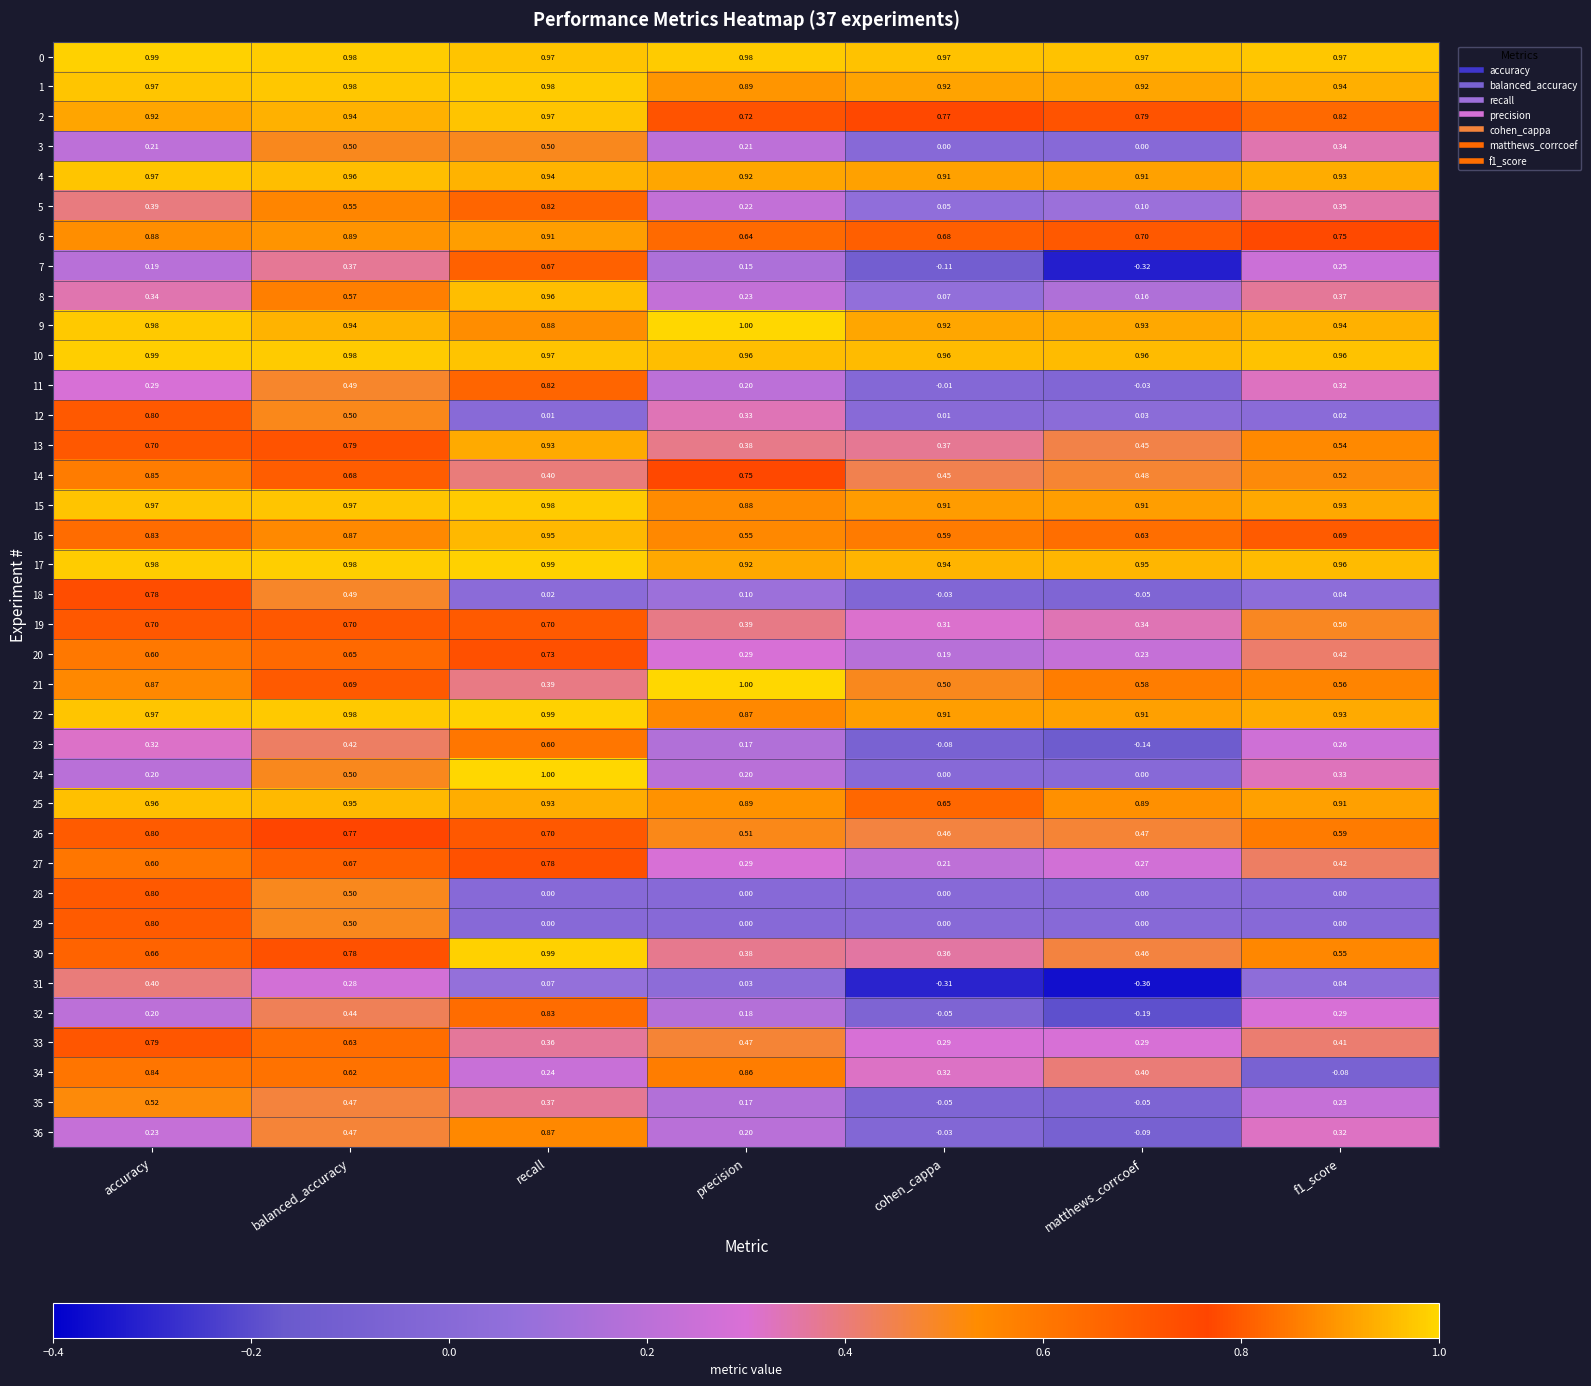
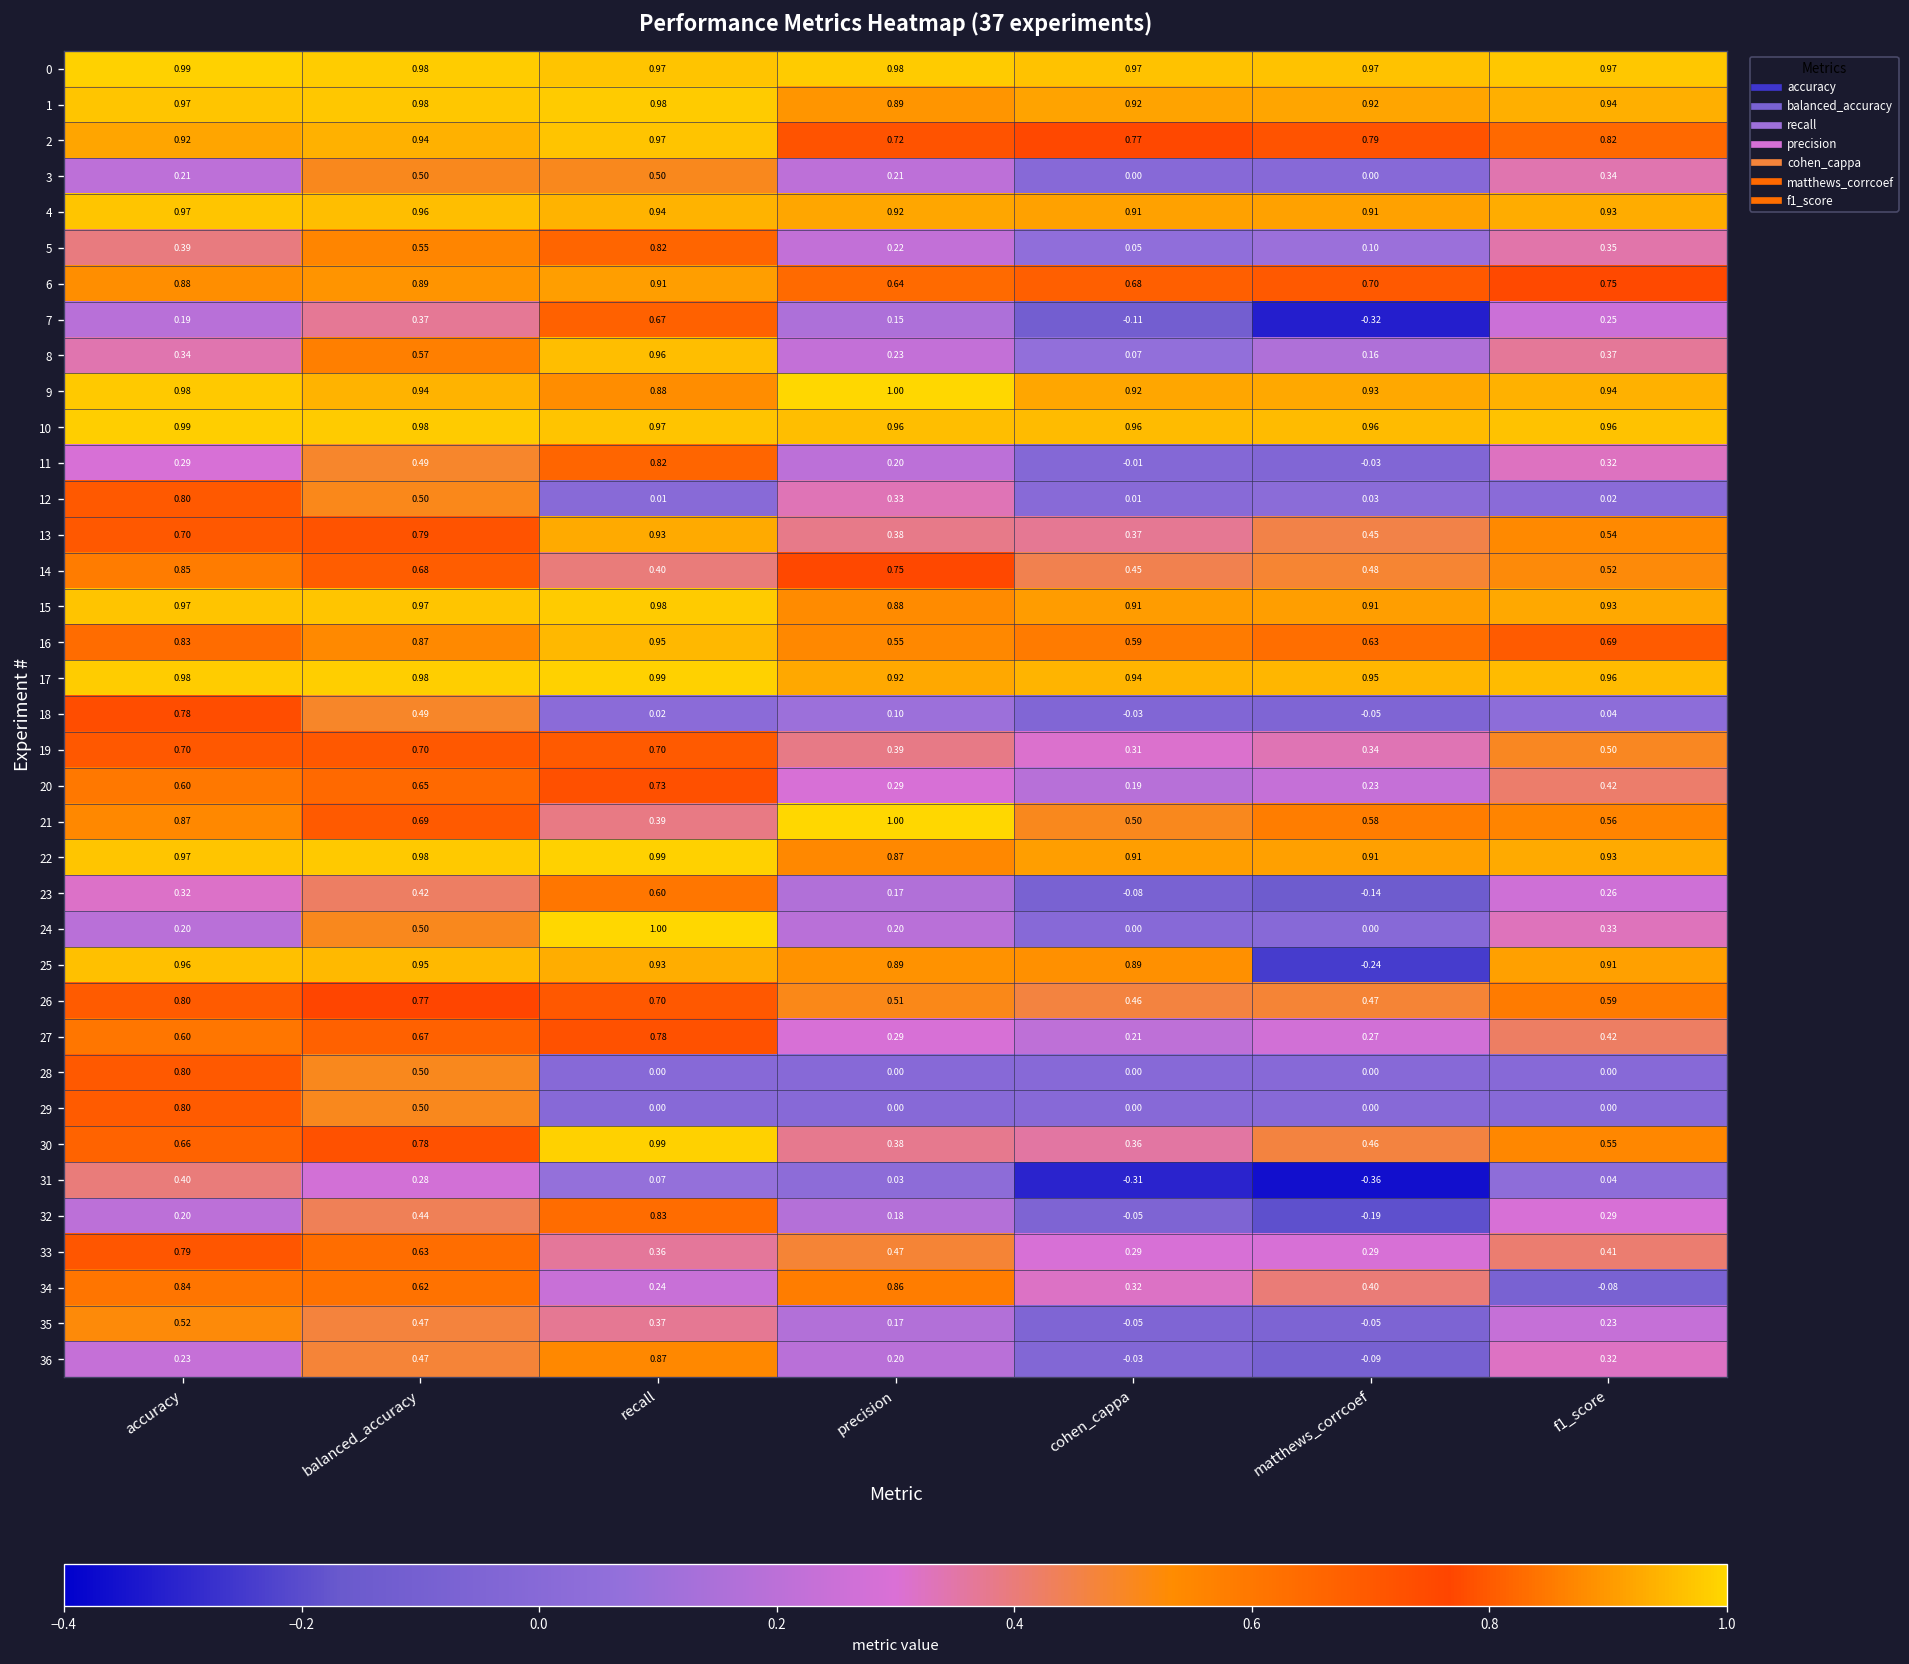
  {
    "25": {
      "accuracy": 0.96,
      "balanced_accuracy": 0.95,
      "recall": 0.93,
      "precision": 0.89,
-     "cohen_cappa": 0.65,
-     "matthews_corrcoef": 0.89,
+     "cohen_cappa": 0.89,
+     "matthews_corrcoef": -0.24,
      "f1_score": 0.91
    }
  }
